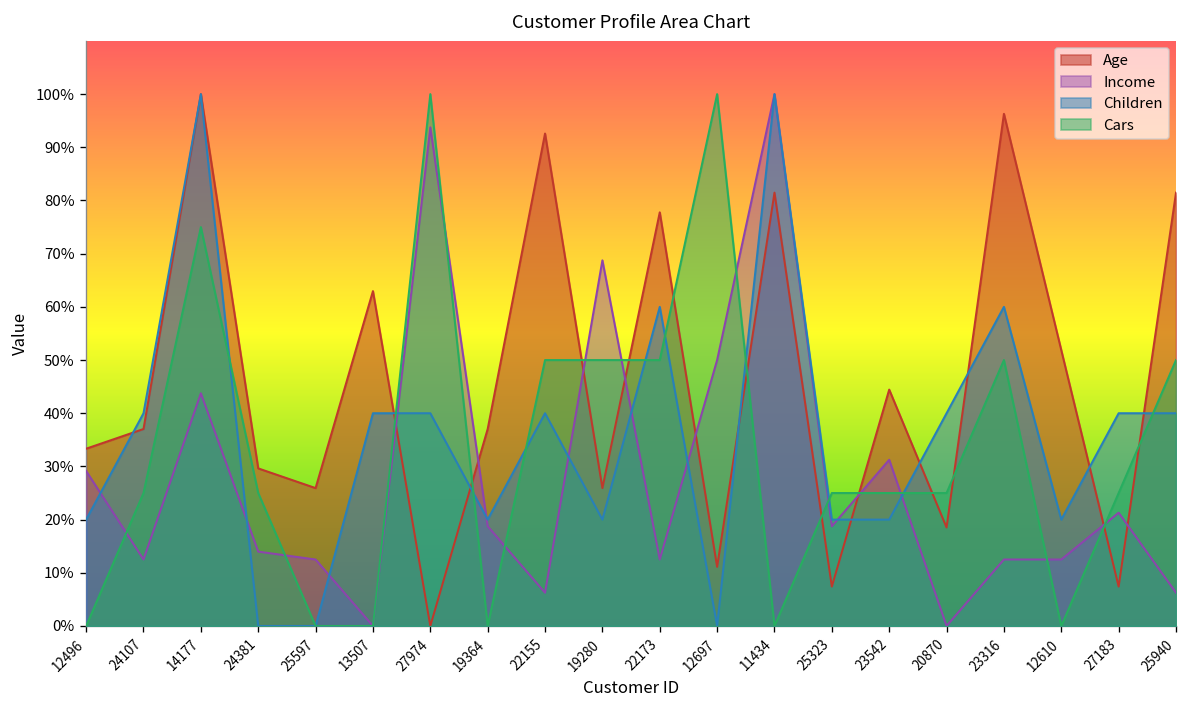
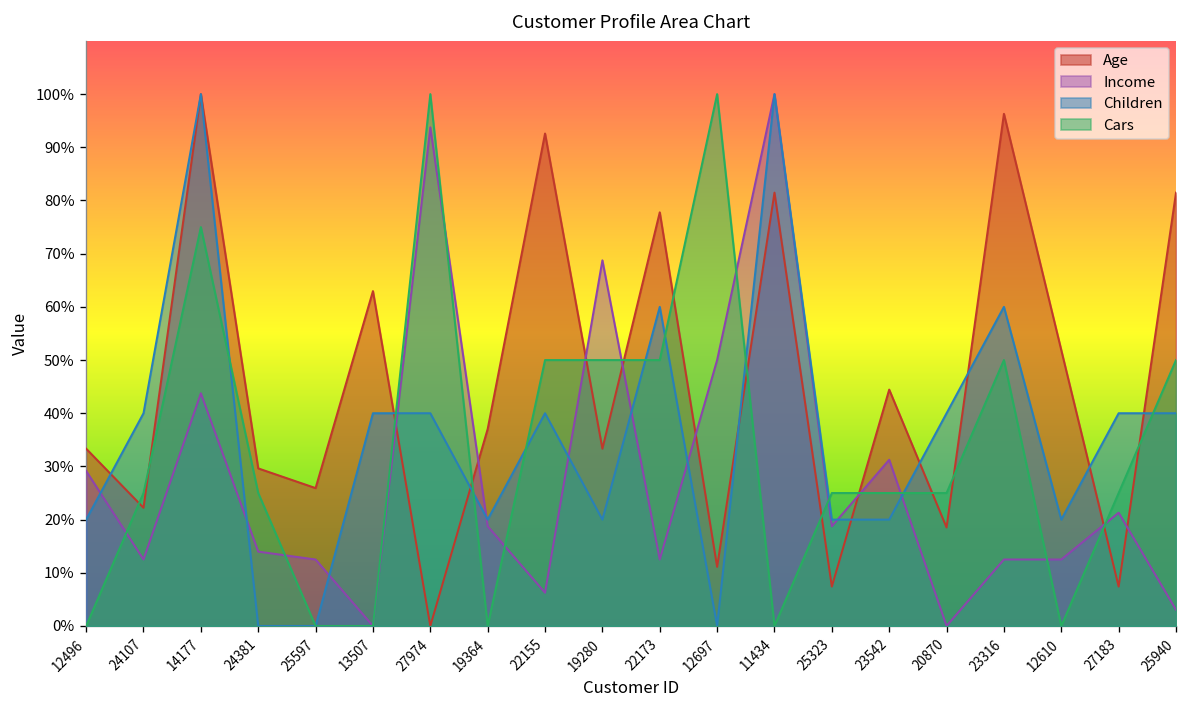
  {
    "Age": {
      "12496": "33%",
-     "24107": "37%",
+     "24107": "22%",
      "24381": "30%",
      "25597": "26%",
      "13507": "63%",
      "27974": "0%",
      "19364": "37%",
      "22155": "93%",
-     "19280": "26%",
+     "19280": "33%",
      "22173": "78%",
      "12697": "11%",
      "11434": "81%",
      "25323": "7%",
      "23542": "44%",
      "20870": "19%",
      "23316": "96%",
      "12610": "52%",
      "27183": "7%",
      "25940": "81%"
    },
    "Income": {
      "12496": "29%",
      "24107": "13%",
      "14177": "44%",
      "24381": "14%",
      "25597": "13%",
      "27974": "94%",
      "19364": "19%",
      "22155": "6%",
      "19280": "69%",
      "22173": "13%",
      "12697": "50%",
      "25323": "19%",
      "23542": "31%",
      "20870": "0%",
      "23316": "13%",
      "12610": "13%",
      "27183": "21%",
-     "25940": "6%"
+     "25940": "3%"
    },
    "Children": {
      "12496": "20%",
      "24107": "40%",
      "24381": "0%",
      "13507": "40%",
      "27974": "40%",
      "19364": "20%",
      "22155": "40%",
      "19280": "20%",
      "22173": "60%",
      "12697": "0%",
      "25323": "20%",
      "23542": "20%",
      "20870": "40%",
      "23316": "60%",
      "12610": "20%",
      "27183": "40%",
      "25940": "40%"
    },
    "Cars": {
      "12496": "0%",
      "24107": "25%",
      "14177": "75%",
      "24381": "25%",
      "27974": "100%",
      "19364": "0%",
      "22155": "50%",
      "19280": "50%",
      "22173": "50%",
      "12697": "100%",
      "11434": "0%",
      "25323": "25%",
      "23542": "25%",
      "20870": "25%",
      "23316": "50%",
      "12610": "0%",
      "27183": "25%",
      "25940": "50%"
    }
  }
